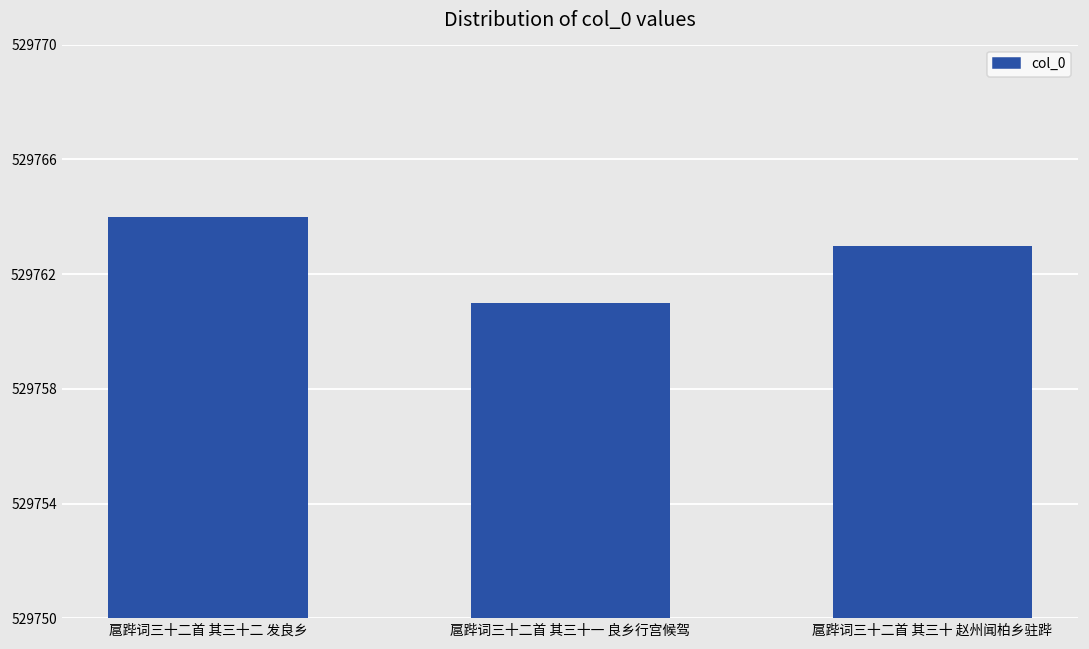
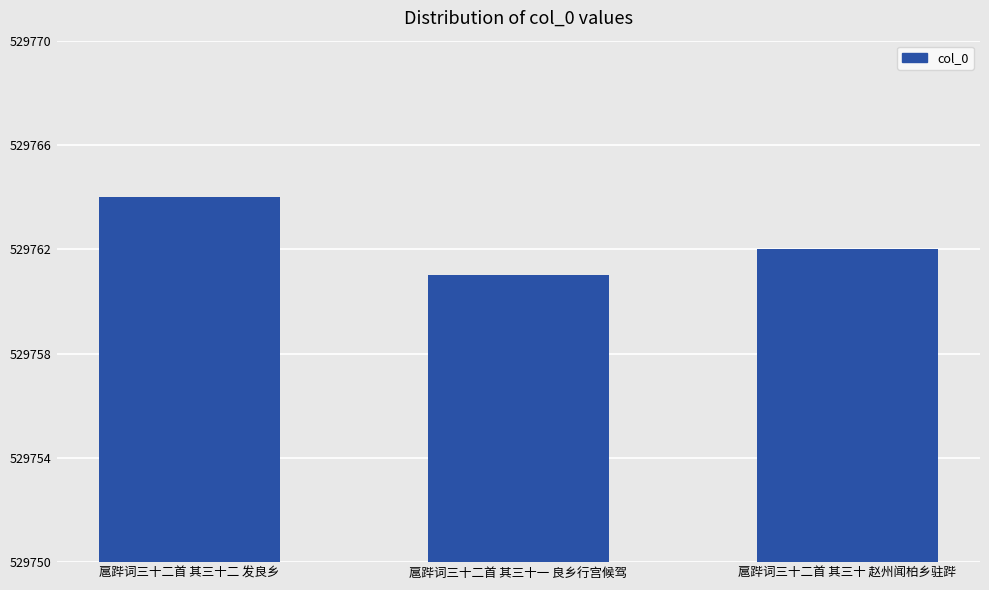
  {
    "扈跸词三十二首 其三十二 发良乡": 529764,
    "扈跸词三十二首 其三十一 良乡行宫候驾": 529761,
-   "扈跸词三十二首 其三十 赵州闻柏乡驻跸": 529763
+   "扈跸词三十二首 其三十 赵州闻柏乡驻跸": 529762
  }
